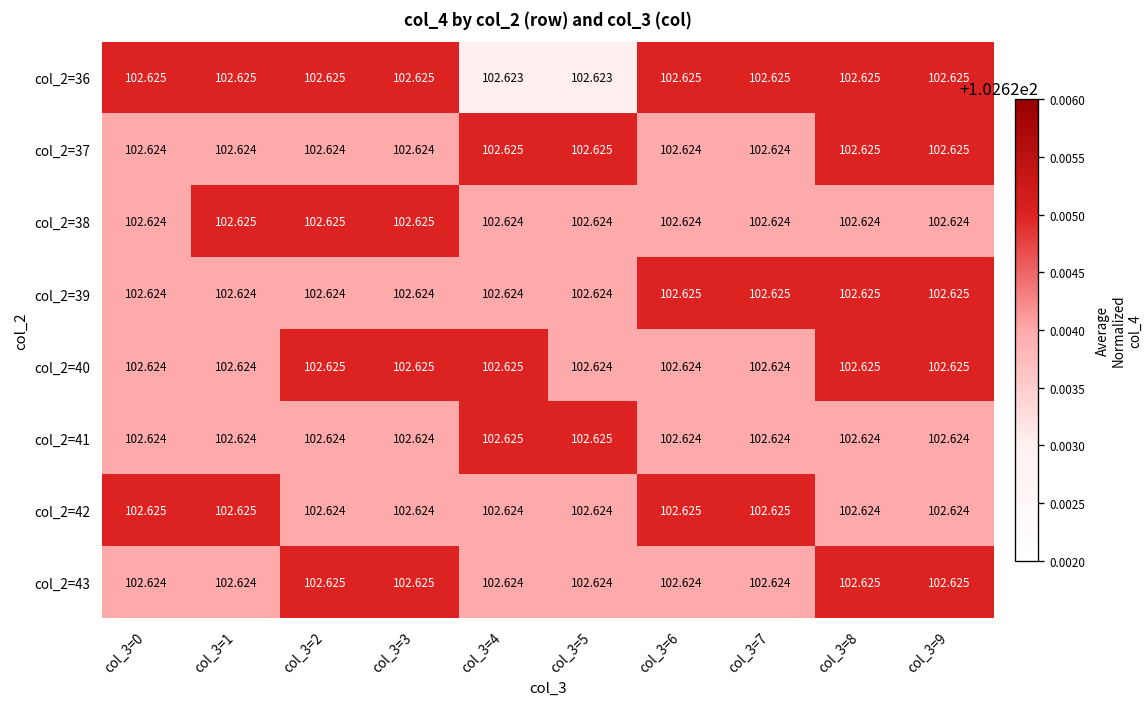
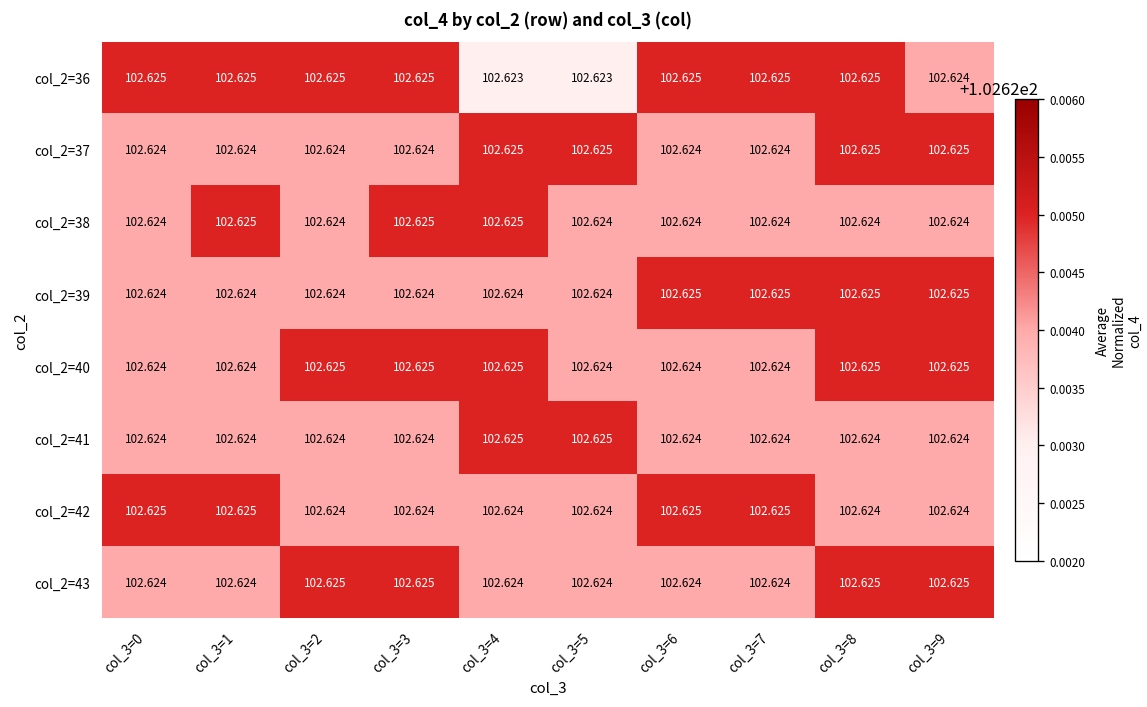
  {
    "col_2=36": {
      "col_3=0": 102.625,
      "col_3=1": 102.625,
      "col_3=2": 102.625,
      "col_3=3": 102.625,
      "col_3=4": 102.623,
      "col_3=5": 102.623,
      "col_3=6": 102.625,
      "col_3=7": 102.625,
      "col_3=8": 102.625,
-     "col_3=9": 102.625
+     "col_3=9": 102.624
    },
    "col_2=37": {
      "col_3=0": 102.624,
      "col_3=1": 102.624,
      "col_3=2": 102.624,
      "col_3=3": 102.624,
      "col_3=4": 102.625,
      "col_3=5": 102.625,
      "col_3=6": 102.624,
      "col_3=7": 102.624,
      "col_3=8": 102.625,
      "col_3=9": 102.625
    },
    "col_2=38": {
      "col_3=0": 102.624,
      "col_3=1": 102.625,
-     "col_3=2": 102.625,
+     "col_3=2": 102.624,
      "col_3=3": 102.625,
-     "col_3=4": 102.624,
+     "col_3=4": 102.625,
      "col_3=5": 102.624,
      "col_3=6": 102.624,
      "col_3=7": 102.624,
      "col_3=8": 102.624,
      "col_3=9": 102.624
    },
    "col_2=39": {
      "col_3=0": 102.624,
      "col_3=1": 102.624,
      "col_3=2": 102.624,
      "col_3=3": 102.624,
      "col_3=4": 102.624,
      "col_3=5": 102.624,
      "col_3=6": 102.625,
      "col_3=7": 102.625,
      "col_3=8": 102.625,
      "col_3=9": 102.625
    },
    "col_2=40": {
      "col_3=0": 102.624,
      "col_3=1": 102.624,
      "col_3=2": 102.625,
      "col_3=3": 102.625,
      "col_3=4": 102.625,
      "col_3=5": 102.624,
      "col_3=6": 102.624,
      "col_3=7": 102.624,
      "col_3=8": 102.625,
      "col_3=9": 102.625
    },
    "col_2=41": {
      "col_3=0": 102.624,
      "col_3=1": 102.624,
      "col_3=2": 102.624,
      "col_3=3": 102.624,
      "col_3=4": 102.625,
      "col_3=5": 102.625,
      "col_3=6": 102.624,
      "col_3=7": 102.624,
      "col_3=8": 102.624,
      "col_3=9": 102.624
    },
    "col_2=42": {
      "col_3=0": 102.625,
      "col_3=1": 102.625,
      "col_3=2": 102.624,
      "col_3=3": 102.624,
      "col_3=4": 102.624,
      "col_3=5": 102.624,
      "col_3=6": 102.625,
      "col_3=7": 102.625,
      "col_3=8": 102.624,
      "col_3=9": 102.624
    },
    "col_2=43": {
      "col_3=0": 102.624,
      "col_3=1": 102.624,
      "col_3=2": 102.625,
      "col_3=3": 102.625,
      "col_3=4": 102.624,
      "col_3=5": 102.624,
      "col_3=6": 102.624,
      "col_3=7": 102.624,
      "col_3=8": 102.625,
      "col_3=9": 102.625
    }
  }
